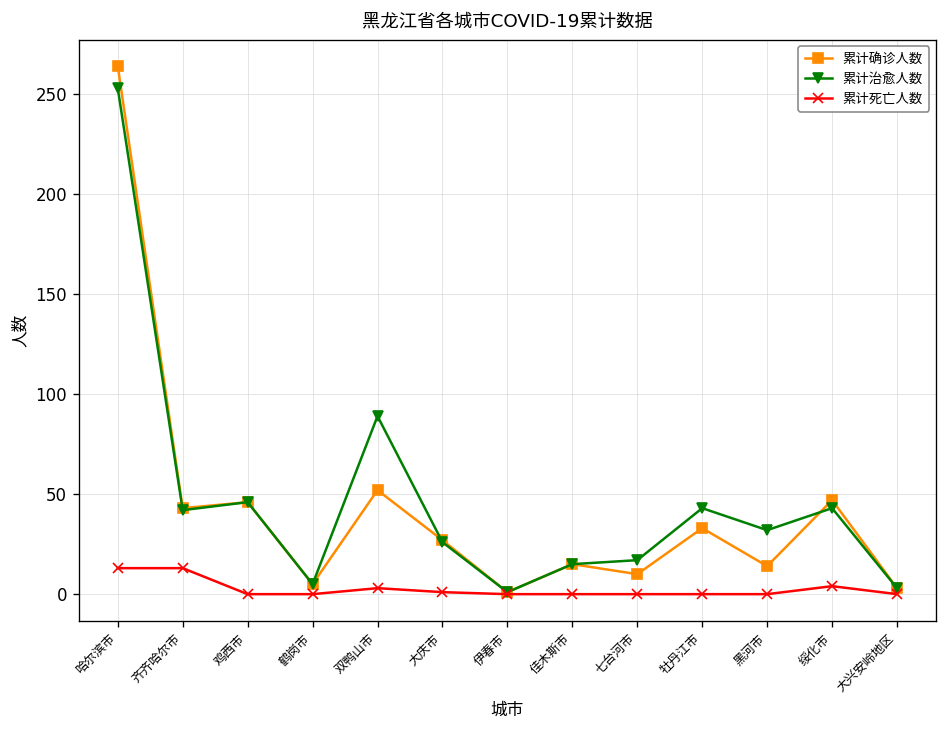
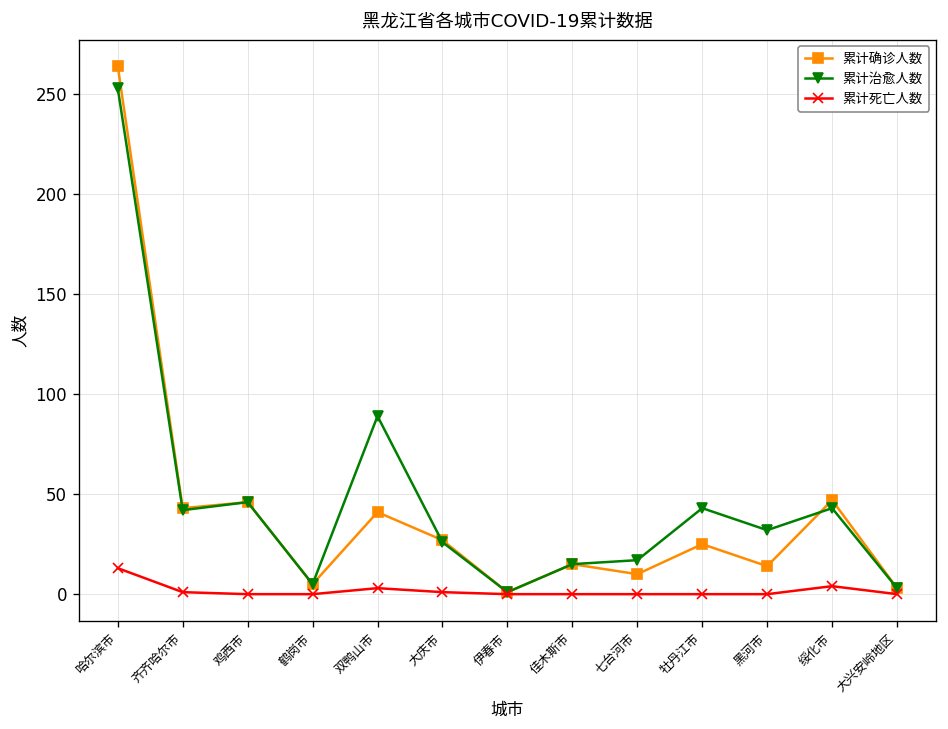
  {
    "累计确诊人数": {
      "哈尔滨市": 264,
-     "双鸭山市": 52,
+     "双鸭山市": 41,
      "七台河市": 10,
-     "牡丹江市": 33,
+     "牡丹江市": 25,
      "黑河市": 14,
      "绥化市": 47
    },
    "累计治愈人数": {
      "哈尔滨市": 253,
      "双鸭山市": 89,
      "七台河市": 17,
      "牡丹江市": 43,
      "黑河市": 32,
      "绥化市": 43
    },
    "累计死亡人数": {
      "哈尔滨市": 13,
-     "齐齐哈尔市": 13,
+     "齐齐哈尔市": 1,
      "鸡西市": 0,
      "鹤岗市": 0,
      "双鸭山市": 3,
      "大庆市": 1,
      "佳木斯市": 0,
      "七台河市": 0,
      "牡丹江市": 0,
      "黑河市": 0,
      "绥化市": 4,
      "大兴安岭地区": 0
    }
  }
